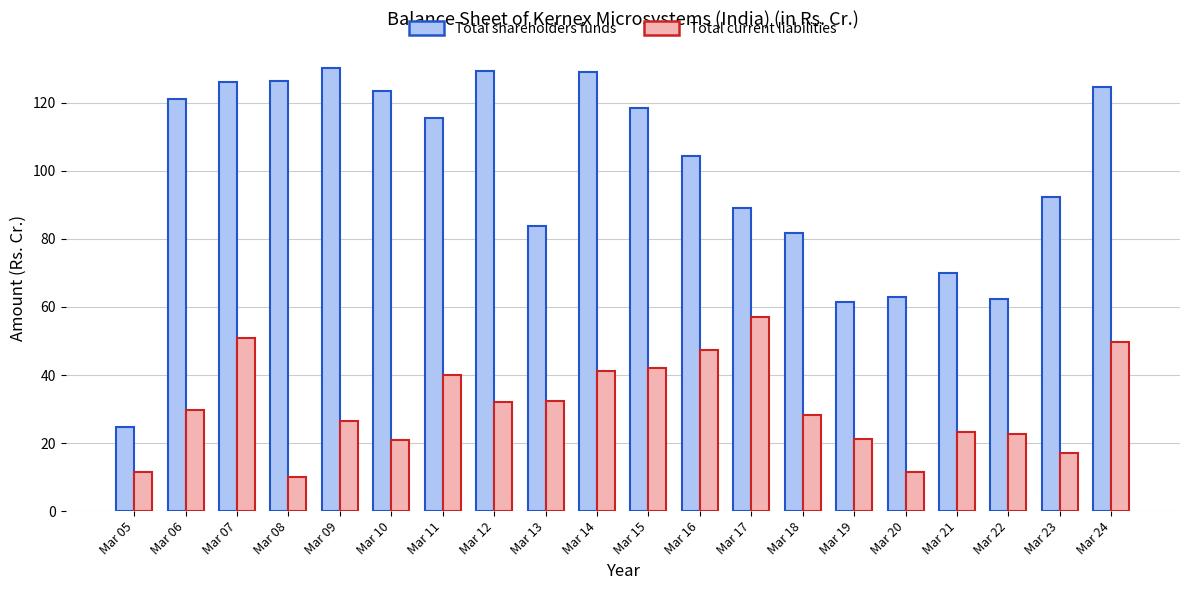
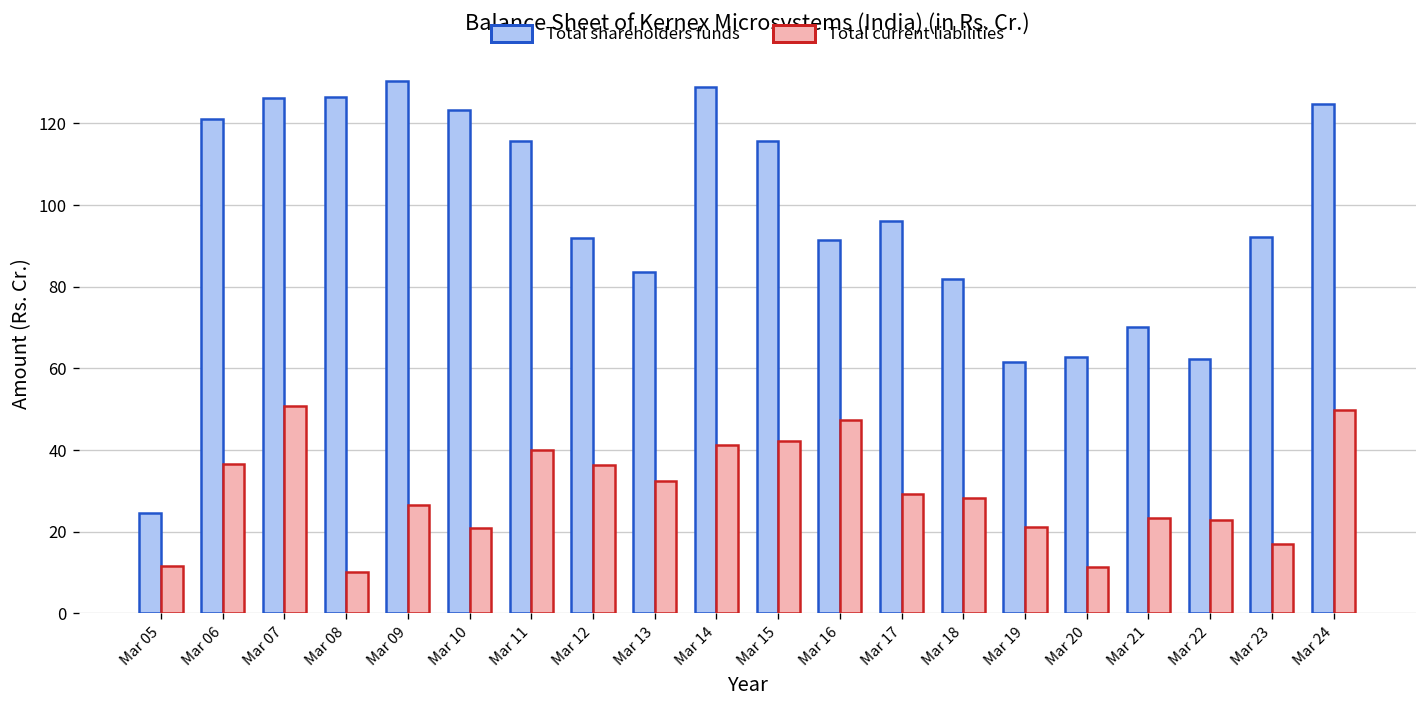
  {
    "Total shareholders funds": {
      "Mar 05": 25,
      "Mar 06": 121,
      "Mar 07": 126,
      "Mar 08": 126,
      "Mar 09": 130,
      "Mar 10": 123,
      "Mar 11": 116,
-     "Mar 12": 129,
+     "Mar 12": 92,
      "Mar 13": 84,
      "Mar 14": 129,
-     "Mar 15": 118,
-     "Mar 16": 104,
-     "Mar 17": 89,
+     "Mar 15": 116,
+     "Mar 16": 91,
+     "Mar 17": 96,
      "Mar 18": 82,
      "Mar 19": 62,
      "Mar 20": 63,
      "Mar 21": 70,
      "Mar 22": 62,
      "Mar 23": 92,
      "Mar 24": 125
    },
    "Total current liabilities": {
      "Mar 05": 12,
-     "Mar 06": 30,
+     "Mar 06": 37,
      "Mar 07": 51,
      "Mar 08": 10,
      "Mar 09": 27,
      "Mar 10": 21,
      "Mar 11": 40,
-     "Mar 12": 32,
+     "Mar 12": 36,
      "Mar 13": 32,
      "Mar 14": 41,
      "Mar 15": 42,
      "Mar 16": 47,
-     "Mar 17": 57,
+     "Mar 17": 29,
      "Mar 18": 28,
      "Mar 19": 21,
      "Mar 20": 11,
      "Mar 21": 23,
      "Mar 22": 23,
      "Mar 23": 17,
      "Mar 24": 50
    }
  }
